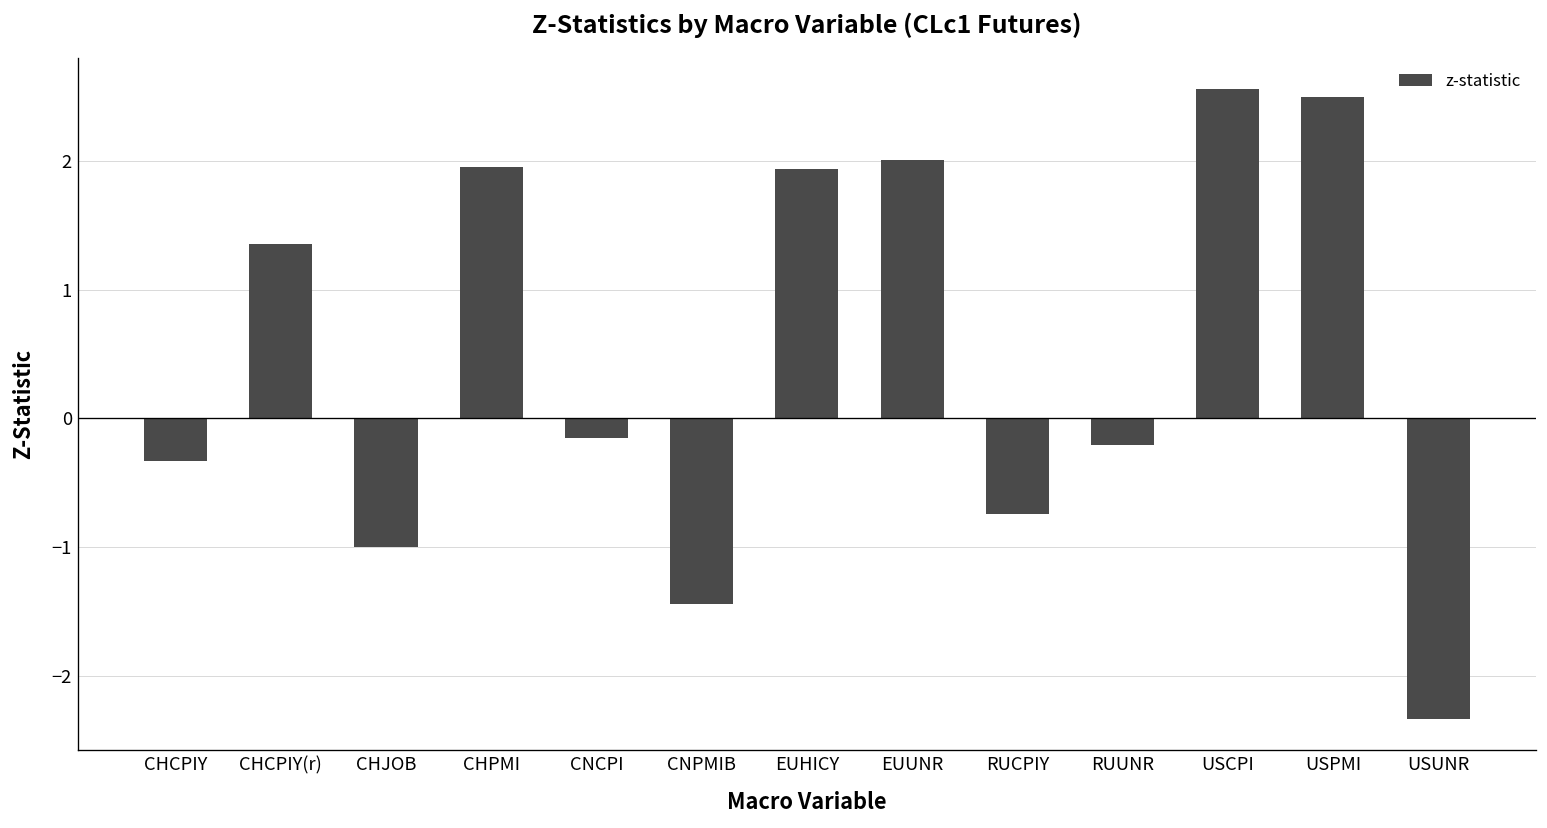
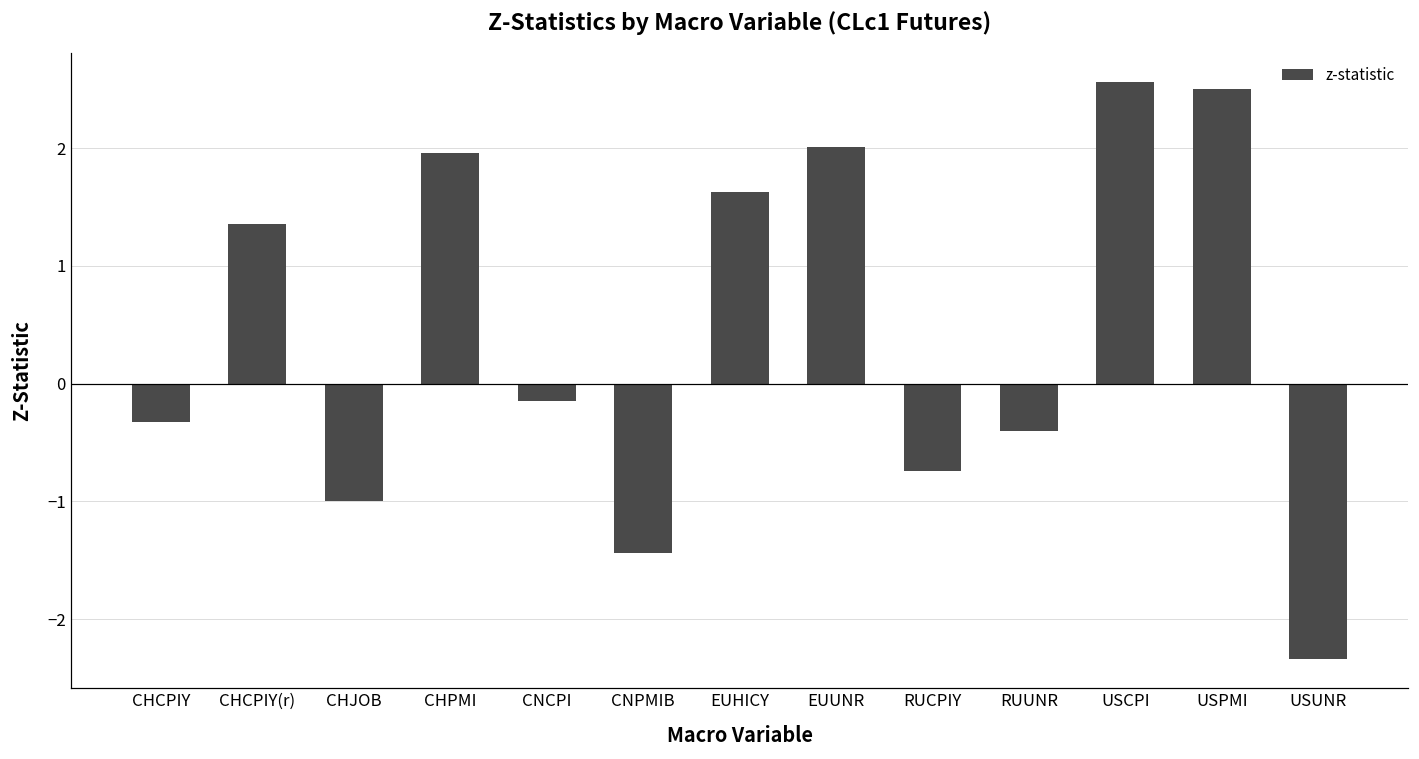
  {
    "CHCPIY": -0.33,
    "CHCPIY(r)": 1.35,
    "CHJOB": -1.00,
    "CHPMI": 1.96,
    "CNCPI": -0.15,
    "CNPMIB": -1.44,
-   "EUHICY": 1.94,
+   "EUHICY": 1.63,
    "EUUNR": 2.01,
    "RUCPIY": -0.74,
-   "RUUNR": -0.21,
+   "RUUNR": -0.41,
    "USCPI": 2.56,
    "USPMI": 2.50,
    "USUNR": -2.34
  }
